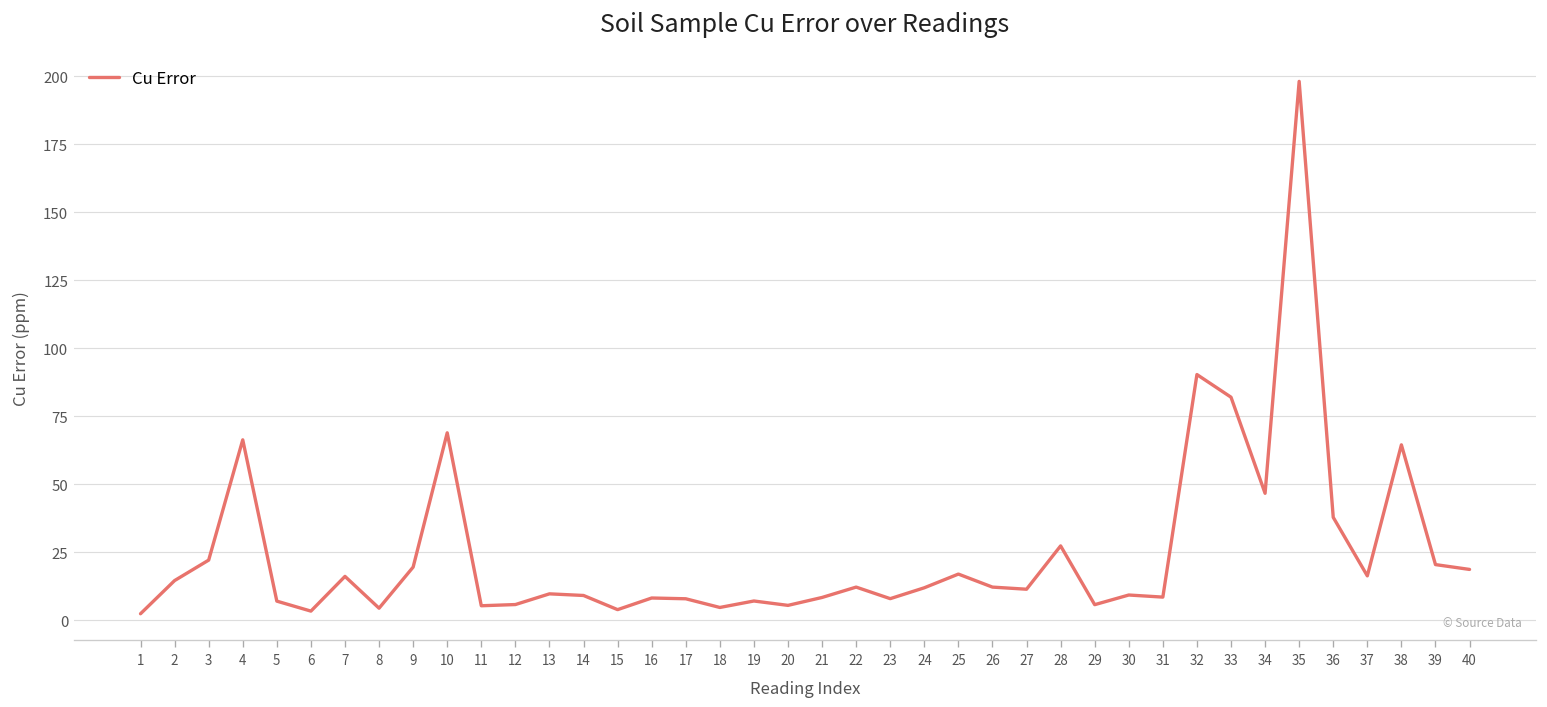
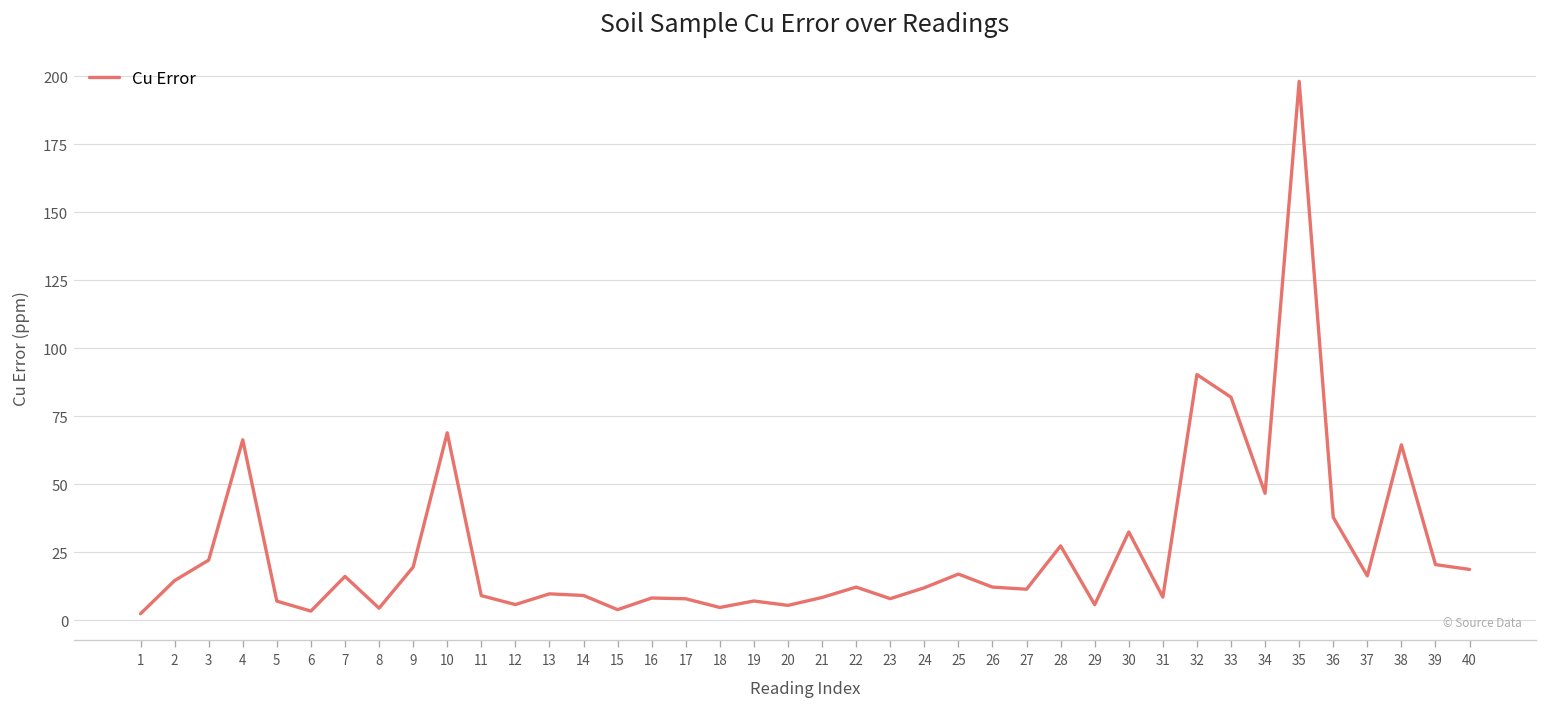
  {
    "1": 2,
    "2": 15,
    "3": 22,
    "4": 66,
    "5": 7,
    "6": 3,
    "7": 16,
    "8": 4,
    "9": 20,
    "10": 69,
-   "11": 5,
+   "11": 9,
    "12": 6,
    "13": 10,
    "14": 9,
    "15": 4,
    "16": 8,
    "17": 8,
    "18": 5,
    "19": 7,
    "20": 5,
    "21": 8,
    "22": 12,
    "23": 8,
    "24": 12,
    "25": 17,
    "26": 12,
    "27": 11,
    "28": 27,
    "29": 6,
-   "30": 9,
+   "30": 32,
    "31": 8,
    "32": 90,
    "33": 82,
    "34": 47,
    "35": 198,
    "36": 38,
    "37": 16,
    "38": 64,
    "39": 20,
    "40": 19
  }
